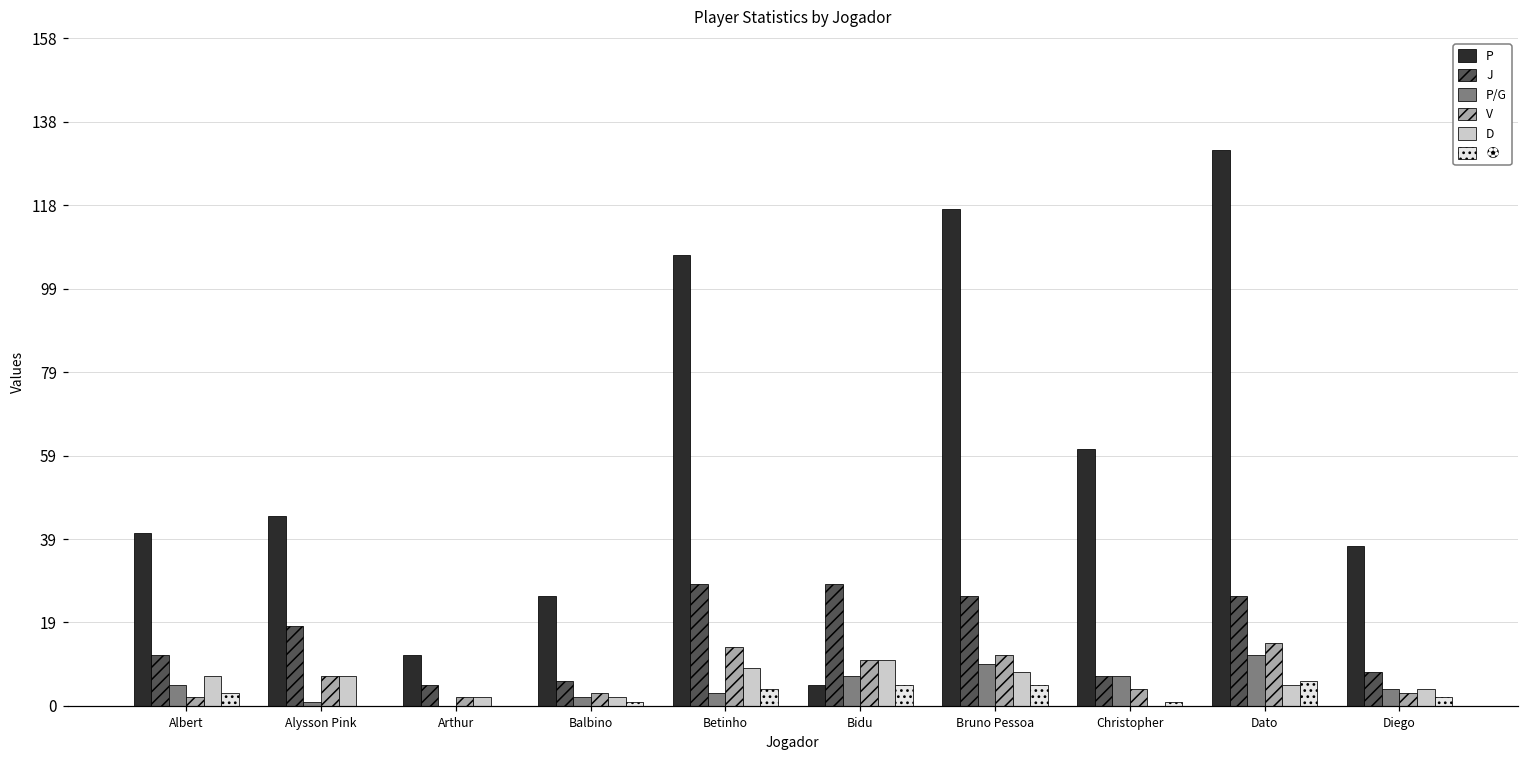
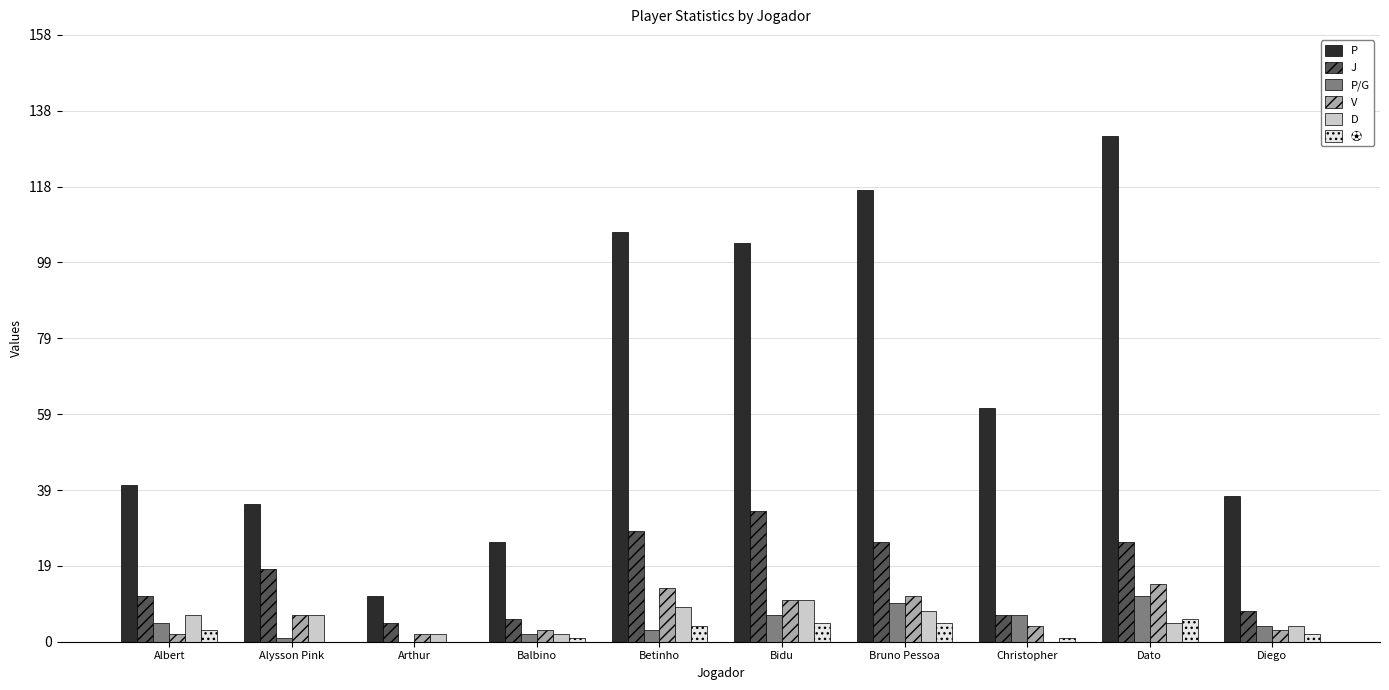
  {
    "P": {
      "Albert": 41,
-     "Alysson Pink": 45,
+     "Alysson Pink": 36,
      "Arthur": 12,
      "Balbino": 26,
      "Betinho": 107,
-     "Bidu": 5,
+     "Bidu": 104,
      "Bruno Pessoa": 118,
      "Christopher": 61,
      "Dato": 132,
      "Diego": 38
    },
    "J": {
      "Albert": 12,
      "Alysson Pink": 19,
      "Arthur": 5,
      "Balbino": 6,
      "Betinho": 29,
-     "Bidu": 29,
+     "Bidu": 34,
      "Bruno Pessoa": 26,
      "Christopher": 7,
      "Dato": 26,
      "Diego": 8
    },
    "P/G": {
      "Albert": 5,
      "Alysson Pink": 1,
      "Arthur": 0,
      "Balbino": 2,
      "Betinho": 3,
      "Bidu": 7,
      "Bruno Pessoa": 10,
      "Christopher": 7,
      "Dato": 12,
      "Diego": 4
    }
  }
